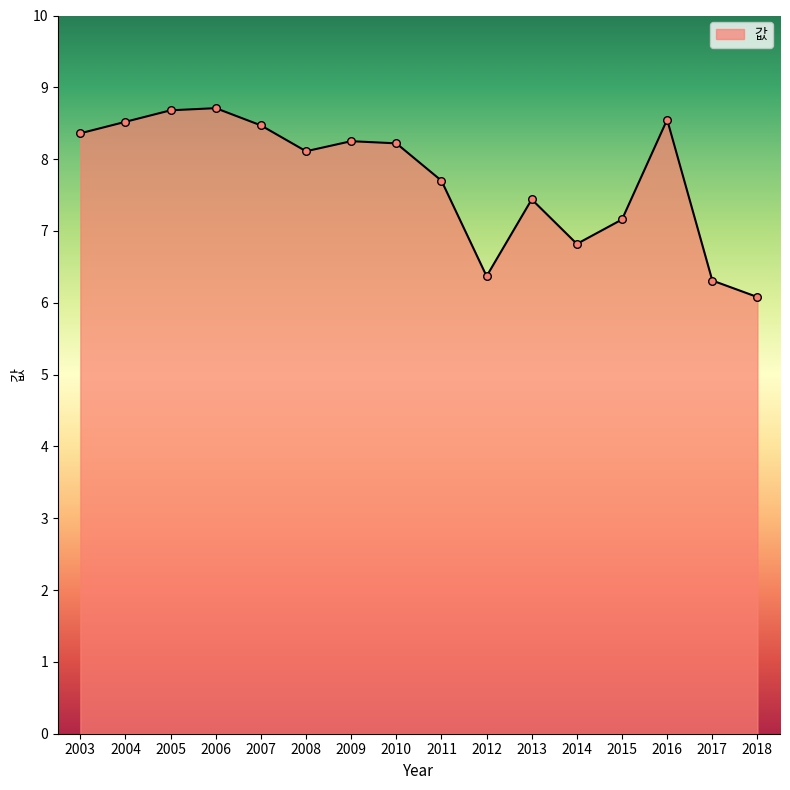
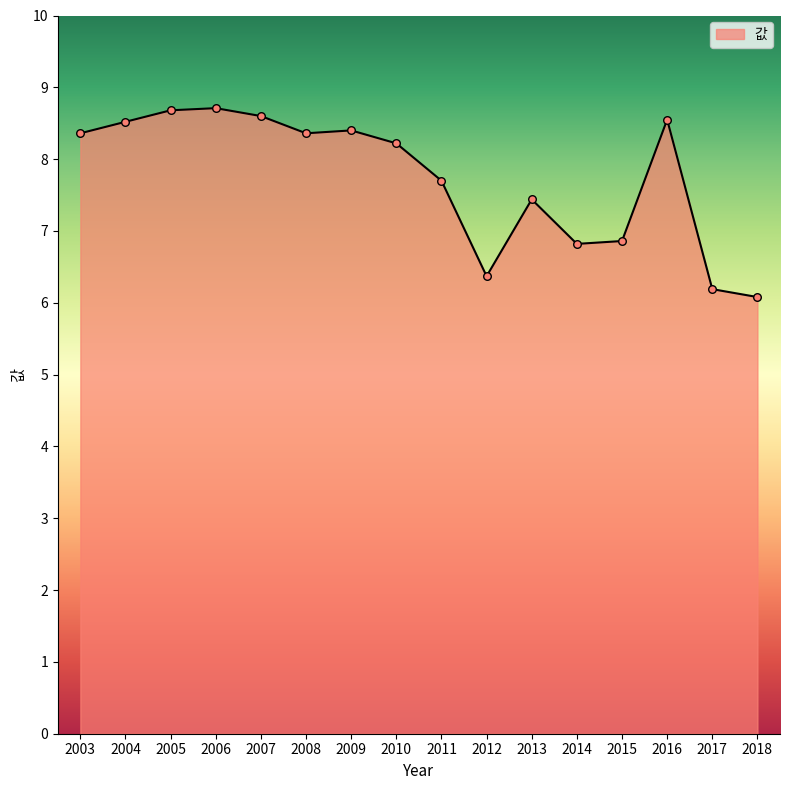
  {
    "2003": 8.4,
    "2004": 8.5,
    "2005": 8.7,
    "2006": 8.7,
-   "2007": 8.5,
-   "2008": 8.1,
-   "2009": 8.3,
+   "2007": 8.6,
+   "2008": 8.4,
+   "2009": 8.4,
    "2010": 8.2,
    "2011": 7.7,
    "2012": 6.4,
    "2013": 7.4,
    "2014": 6.8,
-   "2015": 7.2,
+   "2015": 6.9,
    "2016": 8.6,
-   "2017": 6.3,
+   "2017": 6.2,
    "2018": 6.1
  }
